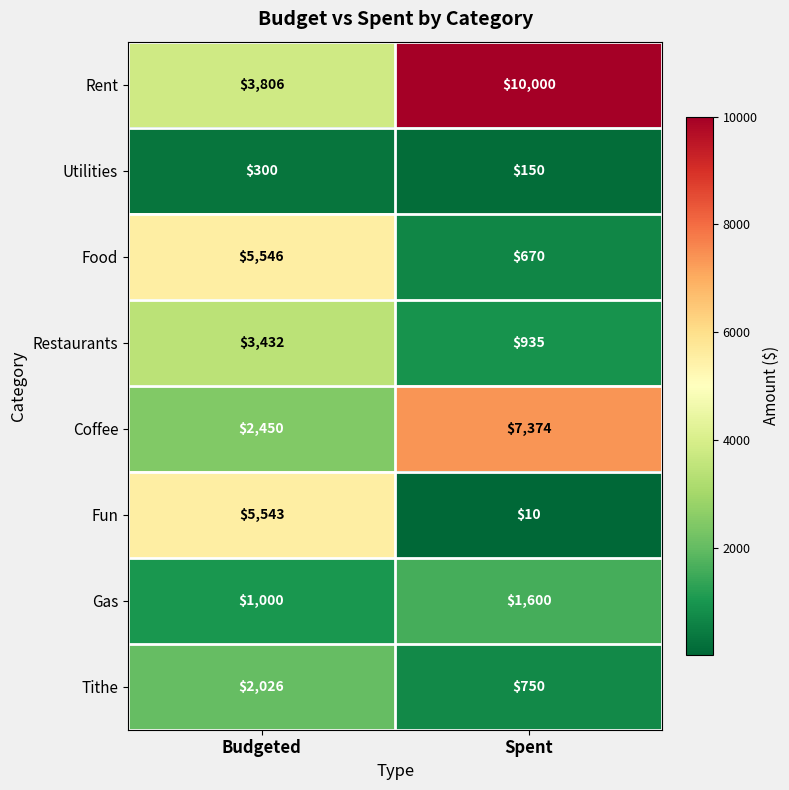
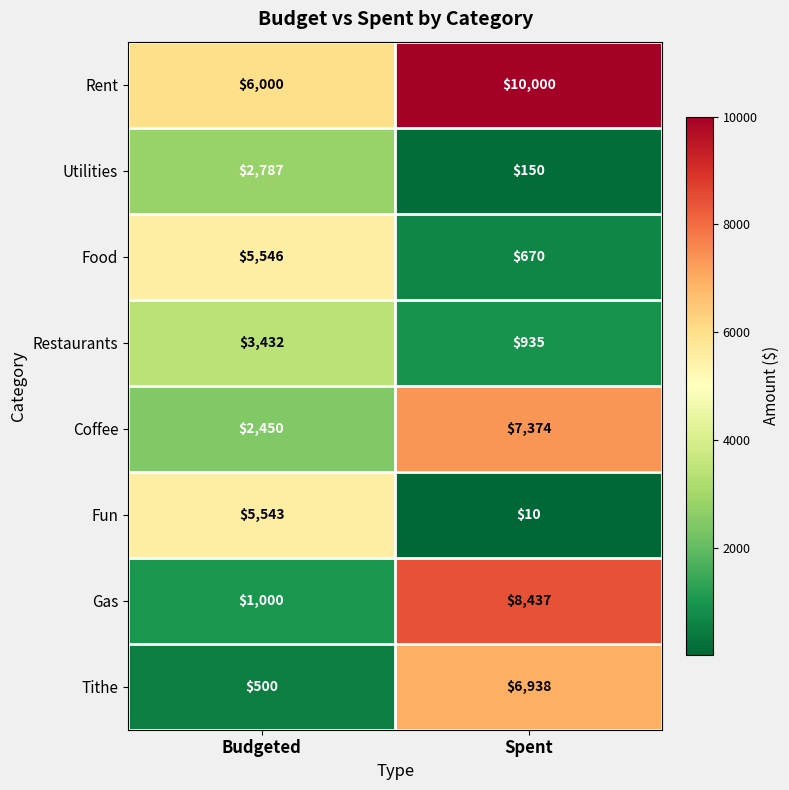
  {
    "Rent": {
-     "Budgeted": "$3,806",
+     "Budgeted": "$6,000",
      "Spent": "$10,000"
    },
    "Utilities": {
-     "Budgeted": "$300",
+     "Budgeted": "$2,787",
      "Spent": "$150"
    },
    "Food": {
      "Budgeted": "$5,546",
      "Spent": "$670"
    },
    "Restaurants": {
      "Budgeted": "$3,432",
      "Spent": "$935"
    },
    "Coffee": {
      "Budgeted": "$2,450",
      "Spent": "$7,374"
    },
    "Fun": {
      "Budgeted": "$5,543",
      "Spent": "$10"
    },
    "Gas": {
      "Budgeted": "$1,000",
-     "Spent": "$1,600"
+     "Spent": "$8,437"
    },
    "Tithe": {
-     "Budgeted": "$2,026",
-     "Spent": "$750"
+     "Budgeted": "$500",
+     "Spent": "$6,938"
    }
  }
